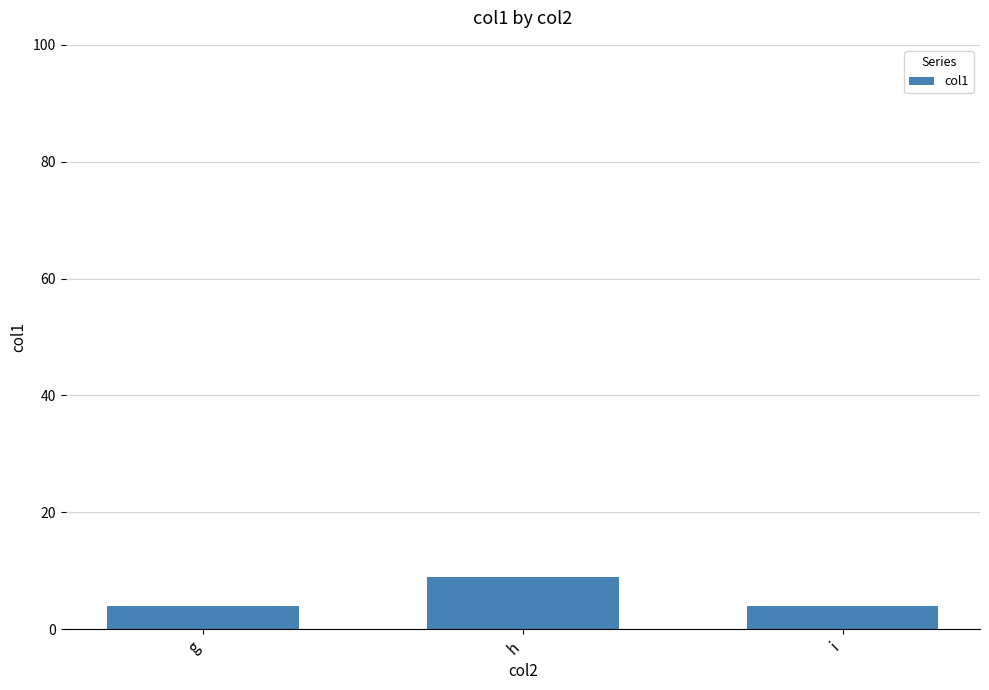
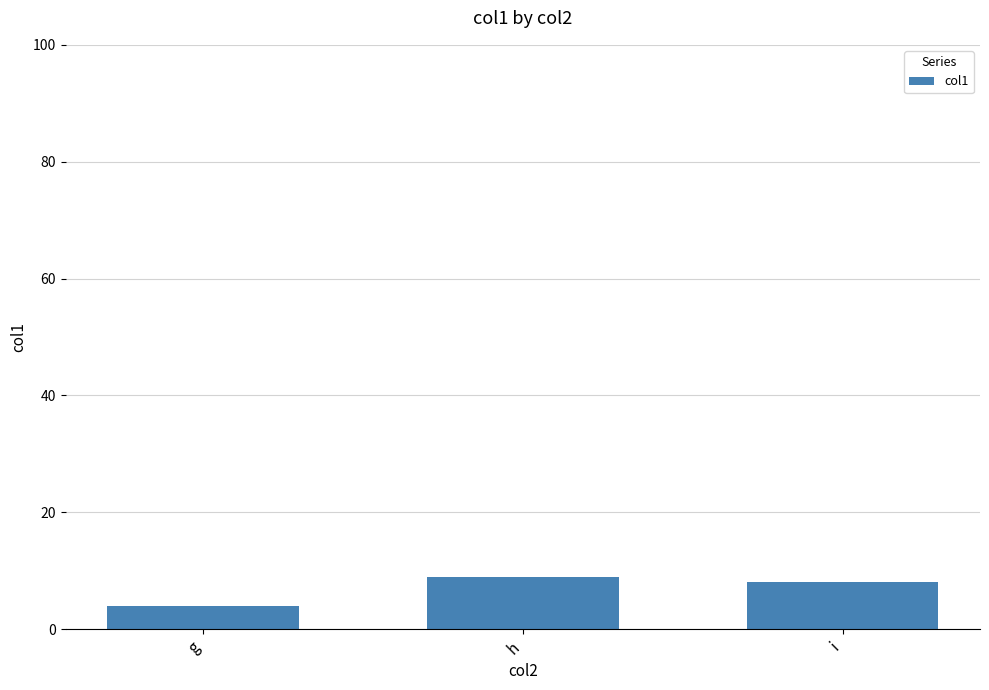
  {
    "g": 4,
    "h": 9,
-   "i": 4
+   "i": 8
  }
